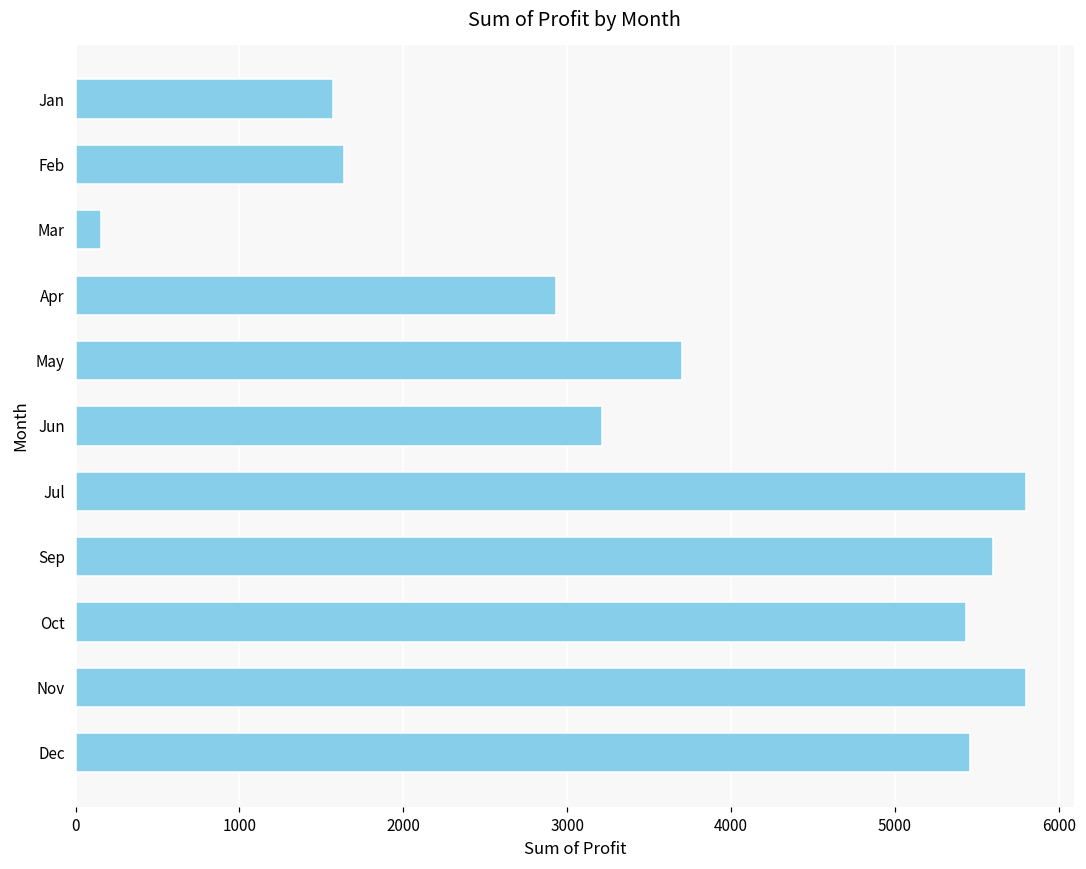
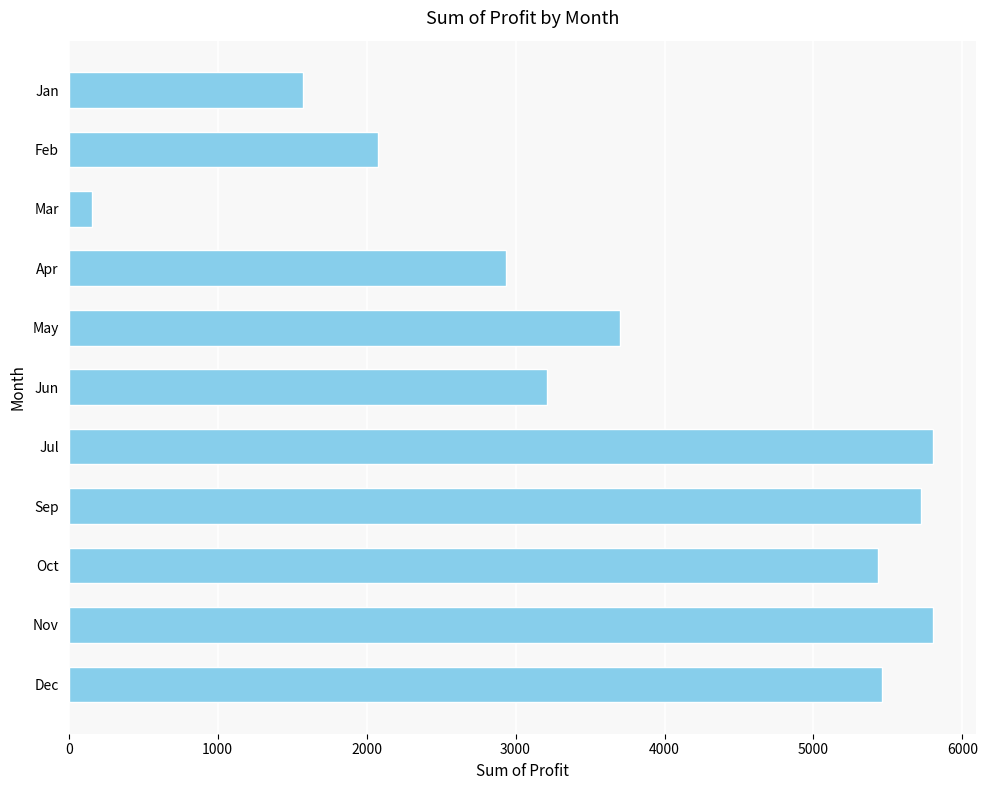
  {
    "Jan": 1570,
-   "Feb": 1640,
+   "Feb": 2080,
    "Mar": 160,
    "Apr": 2930,
    "May": 3700,
    "Jun": 3210,
    "Jul": 5800,
-   "Sep": 5600,
+   "Sep": 5720,
    "Oct": 5430,
    "Nov": 5800,
    "Dec": 5460
  }
